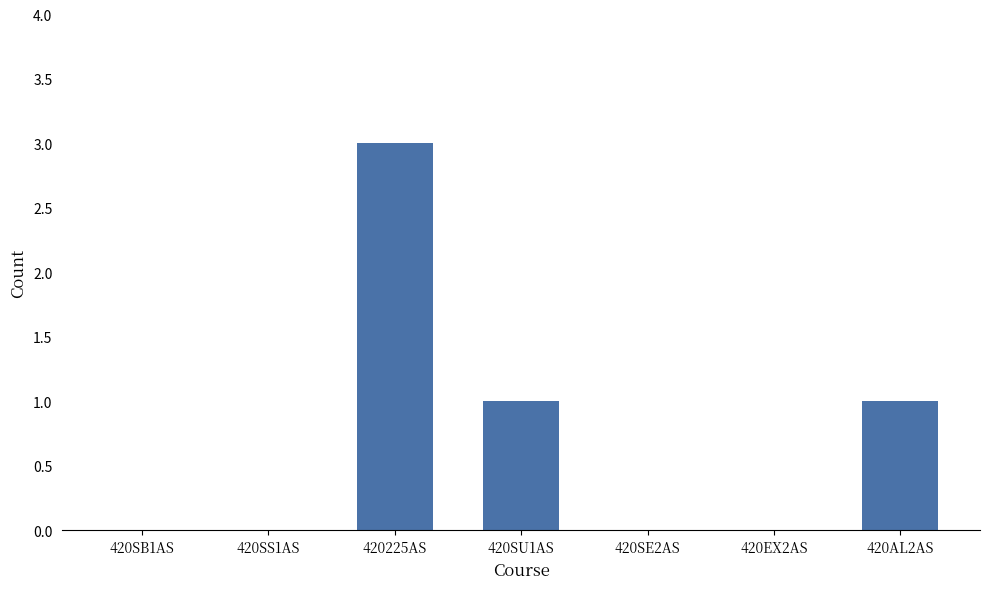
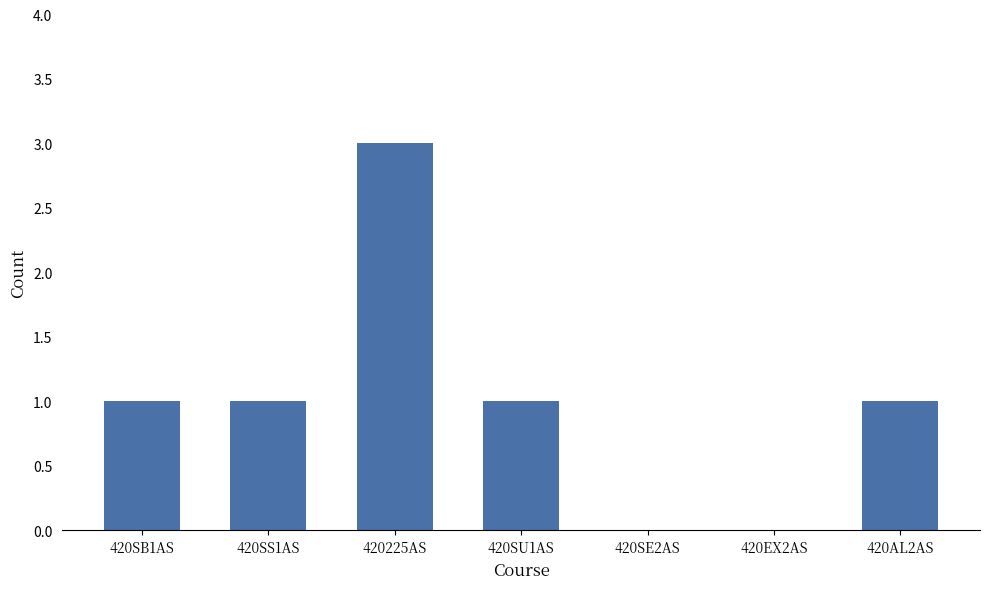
  {
-   "420SB1AS": 0,
-   "420SS1AS": 0,
+   "420SB1AS": 1,
+   "420SS1AS": 1,
    "420225AS": 3,
    "420SU1AS": 1,
    "420SE2AS": 0,
    "420EX2AS": 0,
    "420AL2AS": 1
  }
